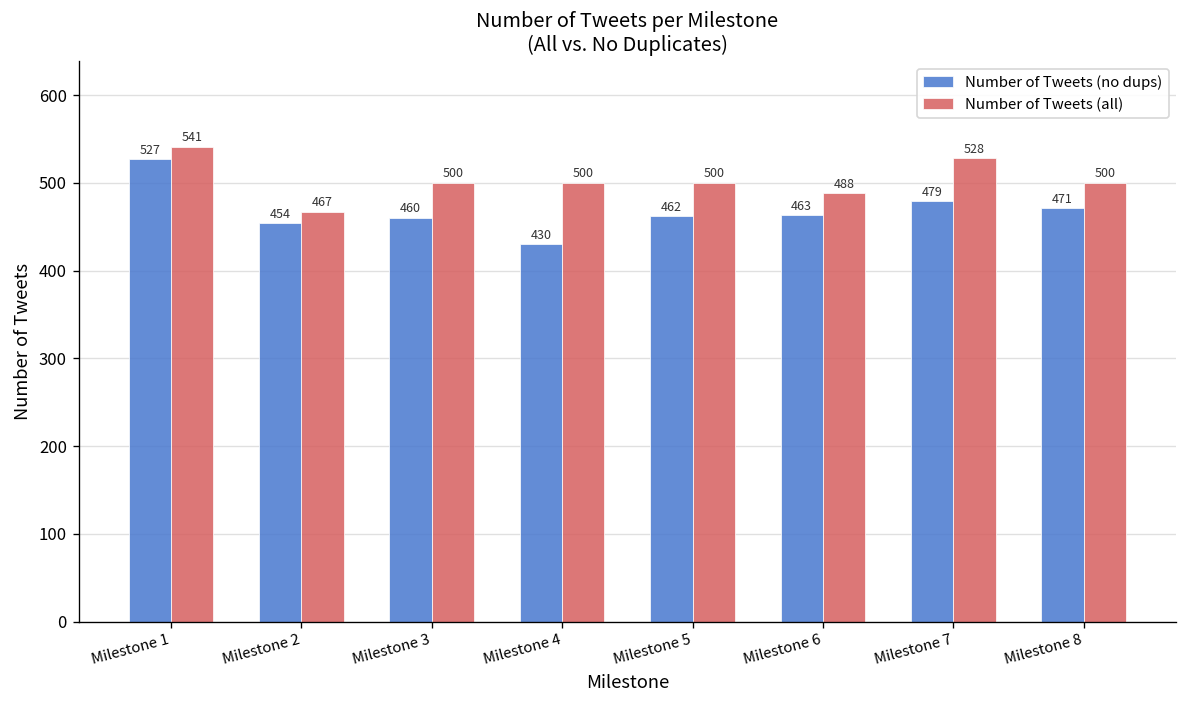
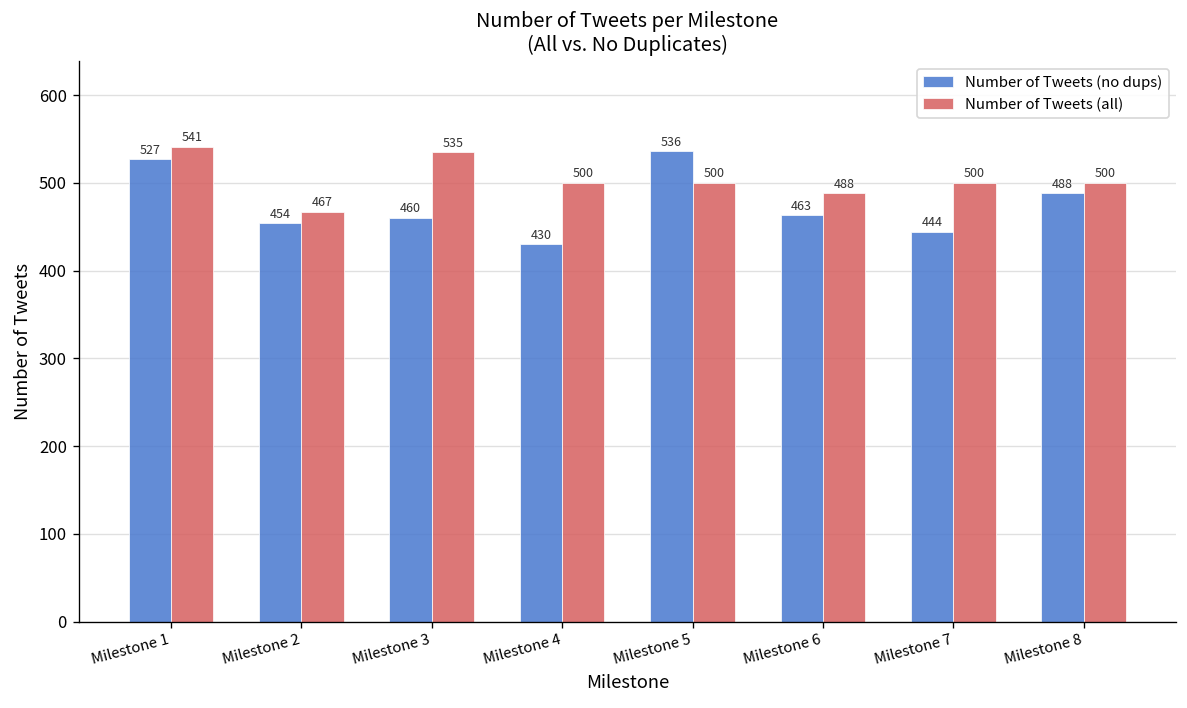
  {
    "Number of Tweets (no dups)": {
      "Milestone 1": 527,
      "Milestone 2": 454,
      "Milestone 3": 460,
      "Milestone 4": 430,
-     "Milestone 5": 462,
+     "Milestone 5": 536,
      "Milestone 6": 463,
-     "Milestone 7": 479,
-     "Milestone 8": 471
+     "Milestone 7": 444,
+     "Milestone 8": 488
    },
    "Number of Tweets (all)": {
      "Milestone 1": 541,
      "Milestone 2": 467,
-     "Milestone 3": 500,
+     "Milestone 3": 535,
      "Milestone 4": 500,
      "Milestone 5": 500,
      "Milestone 6": 488,
-     "Milestone 7": 528,
+     "Milestone 7": 500,
      "Milestone 8": 500
    }
  }
